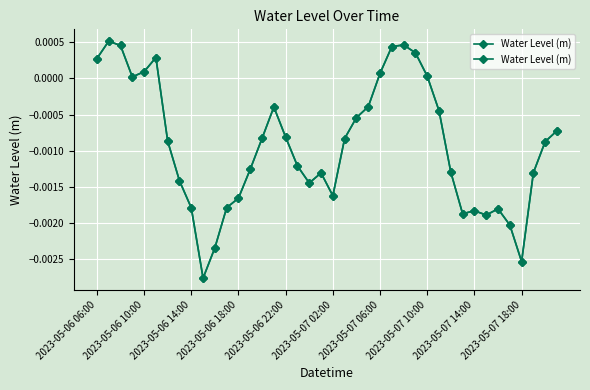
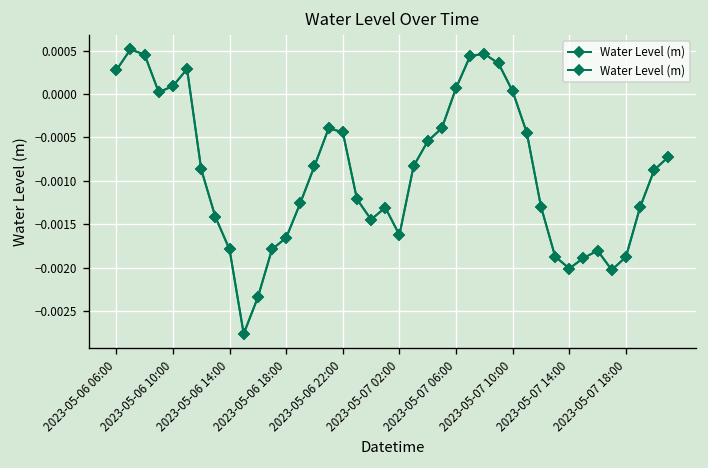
  {
    "2023-05-06 06:00": 0.0003,
    "2023-05-06 10:00": 0.0001,
    "2023-05-06 14:00": -0.0018,
    "2023-05-06 18:00": -0.0017,
-   "2023-05-06 22:00": -0.0008,
+   "2023-05-06 22:00": -0.0004,
    "2023-05-07 02:00": -0.0016,
    "2023-05-07 06:00": 0.0001,
    "2023-05-07 10:00": 0.0000,
-   "2023-05-07 14:00": -0.0018,
-   "2023-05-07 18:00": -0.0025
+   "2023-05-07 14:00": -0.0020,
+   "2023-05-07 18:00": -0.0019
  }
